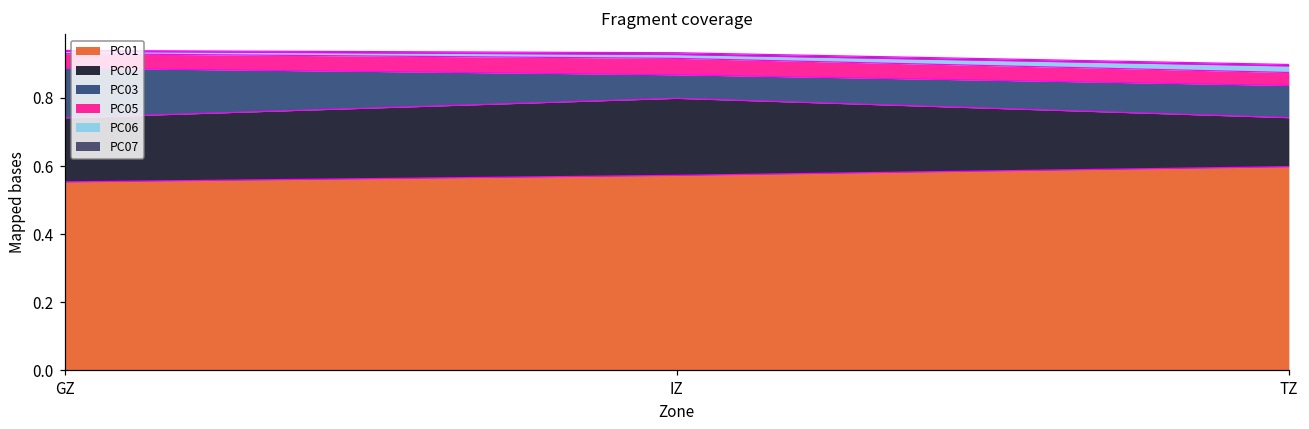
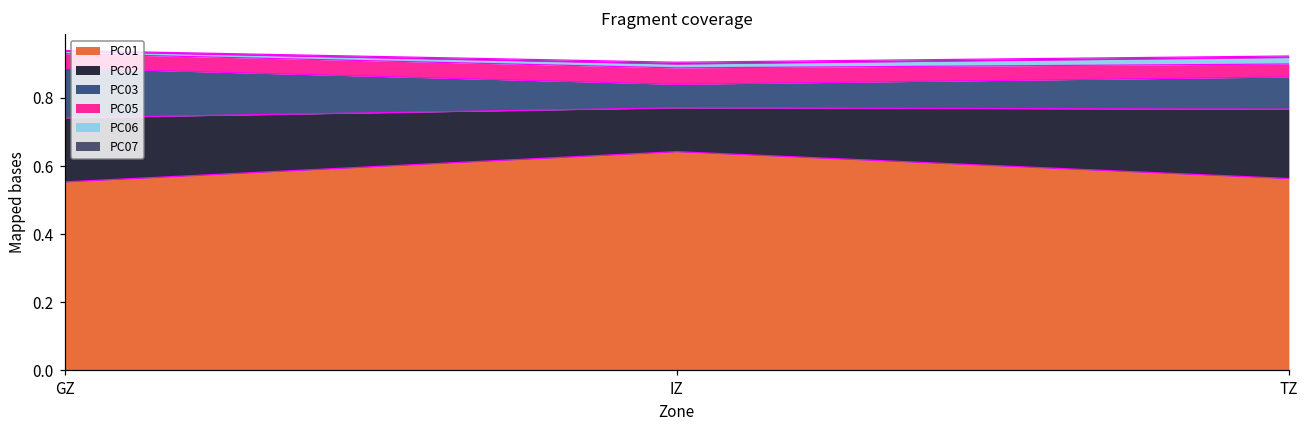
  {
    "PC01": {
      "GZ": 0.55,
-     "IZ": 0.57,
-     "TZ": 0.60
+     "IZ": 0.64,
+     "TZ": 0.56
    },
    "PC02": {
      "GZ": 0.19,
-     "IZ": 0.23,
-     "TZ": 0.14
+     "IZ": 0.13,
+     "TZ": 0.20
    },
    "PC05": {
      "IZ": 0.05,
      "TZ": 0.04
    }
  }
